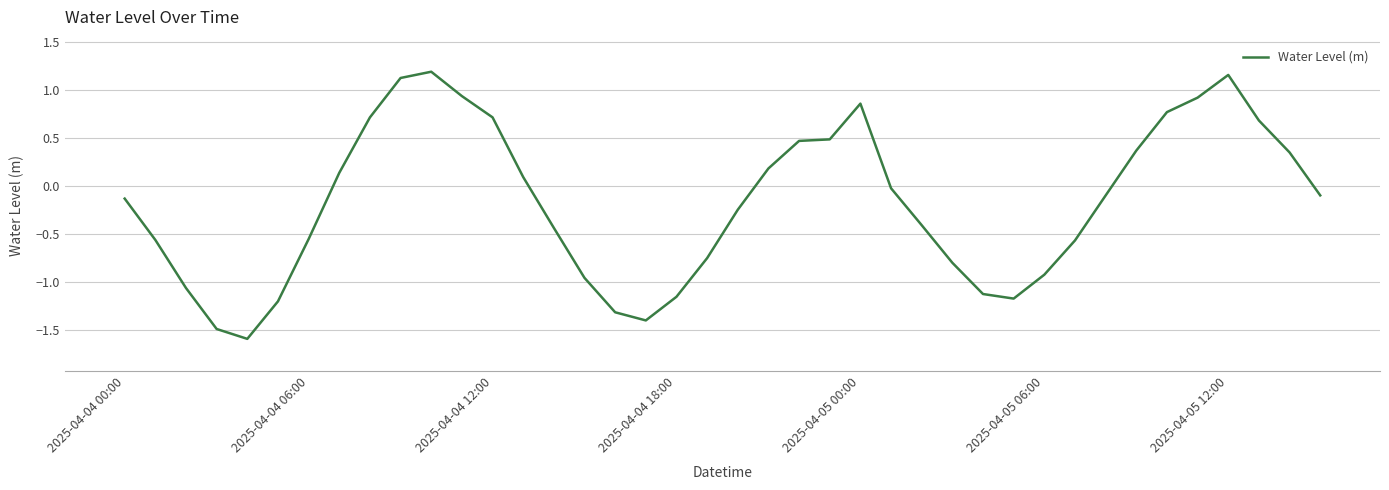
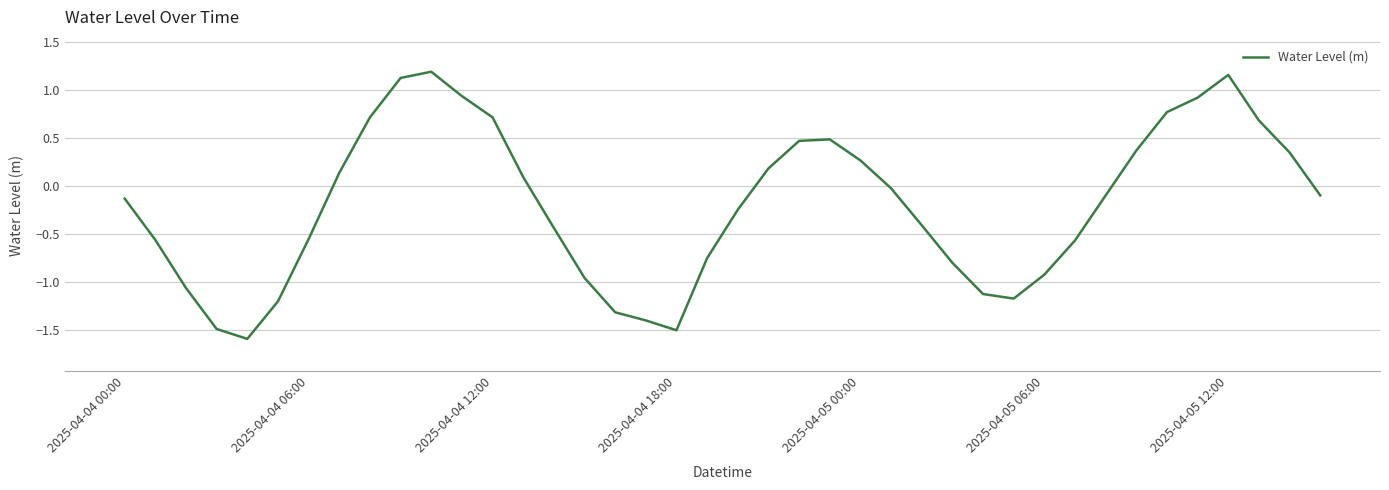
  {
    "2025-04-04 00:00": -0.1,
    "2025-04-04 06:00": -0.6,
    "2025-04-04 12:00": 0.7,
-   "2025-04-04 18:00": -1.2,
-   "2025-04-05 00:00": 0.9,
+   "2025-04-04 18:00": -1.5,
+   "2025-04-05 00:00": 0.3,
    "2025-04-05 06:00": -0.9,
    "2025-04-05 12:00": 1.2
  }
